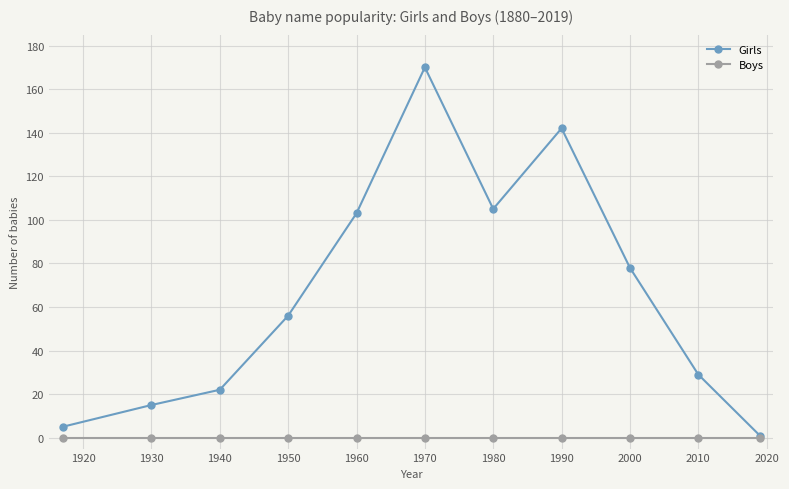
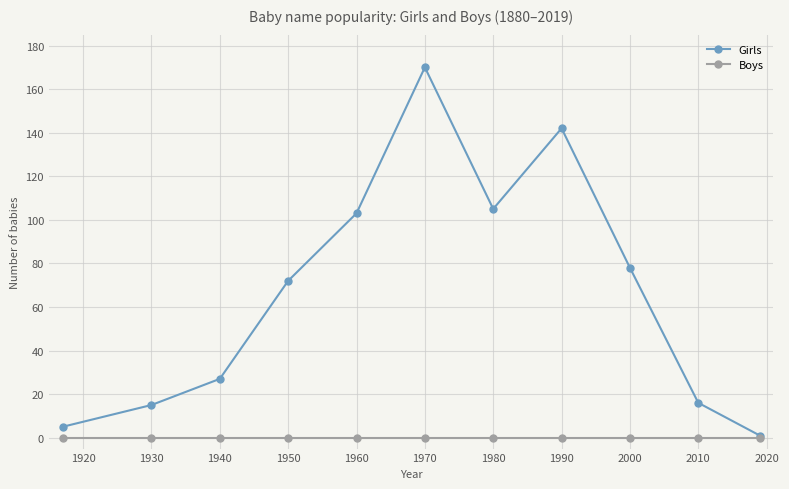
  {
    "Girls": {
      "1930": 15,
-     "1940": 22,
-     "1950": 56,
+     "1940": 27,
+     "1950": 72,
      "1960": 103,
      "1970": 170,
      "1980": 105,
      "1990": 142,
      "2000": 78,
-     "2010": 29
+     "2010": 16
    },
    "Boys": {
      "1930": 0,
      "1940": 0,
      "1950": 0,
      "1960": 0,
      "1970": 0,
      "1980": 0,
      "1990": 0,
      "2000": 0,
      "2010": 0
    }
  }
